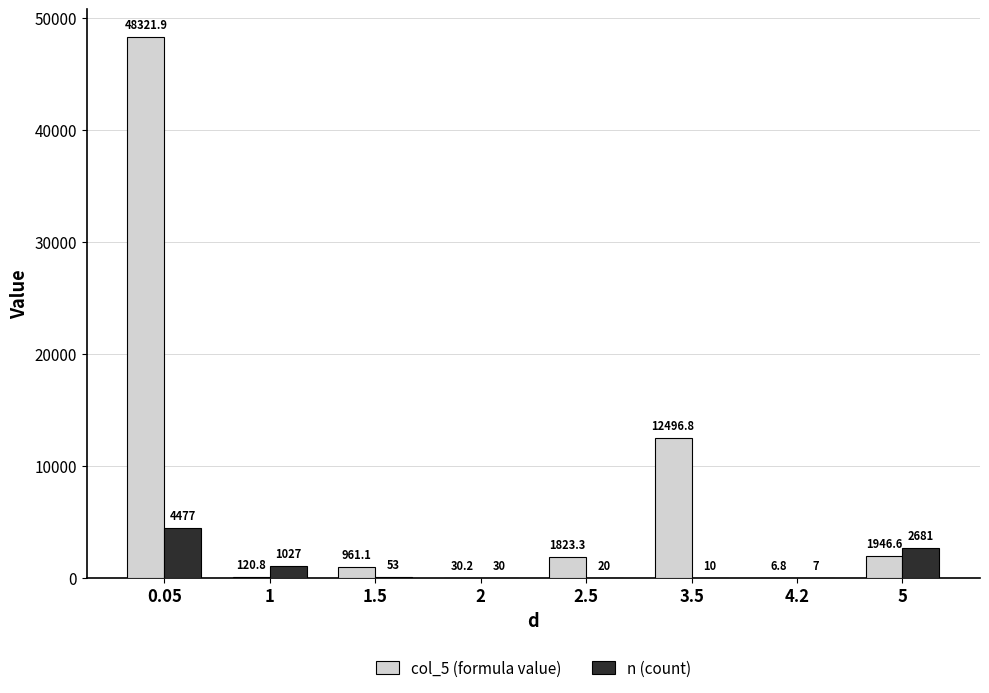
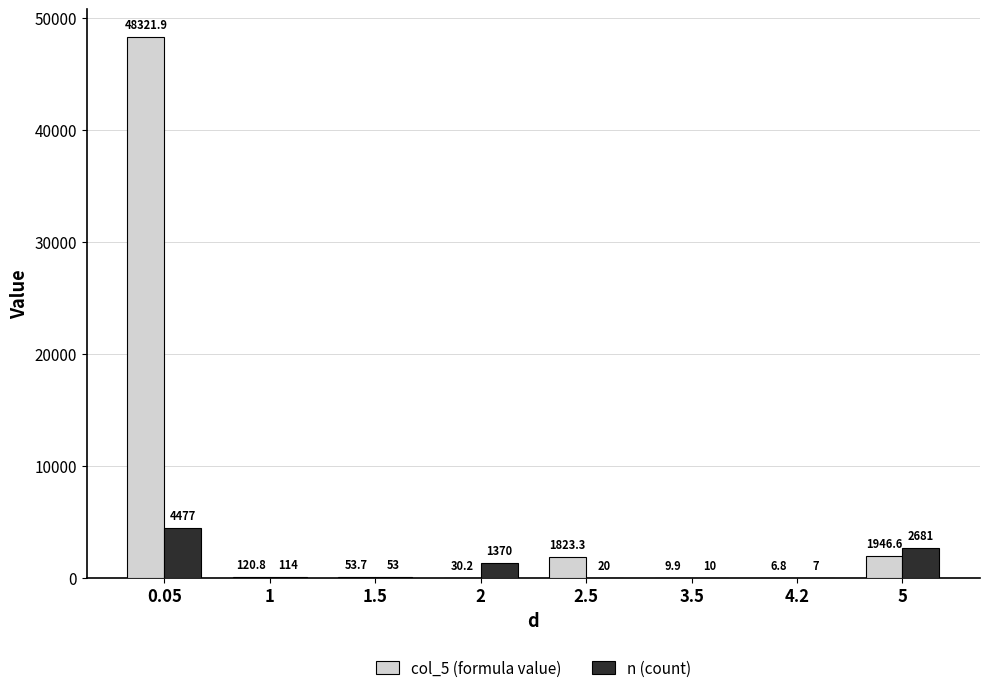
  {
    "col_5 (formula value)": {
      "0.05": 48321.9,
      "1": 120.8,
-     "1.5": 961.1,
+     "1.5": 53.7,
      "2": 30.2,
      "2.5": 1823.3,
-     "3.5": 12496.8,
+     "3.5": 9.9,
      "4.2": 6.8,
      "5": 1946.6
    },
    "n (count)": {
      "0.05": 4477,
-     "1": 1027,
+     "1": 114,
      "1.5": 53,
-     "2": 30,
+     "2": 1370,
      "2.5": 20,
      "3.5": 10,
      "4.2": 7,
      "5": 2681
    }
  }
